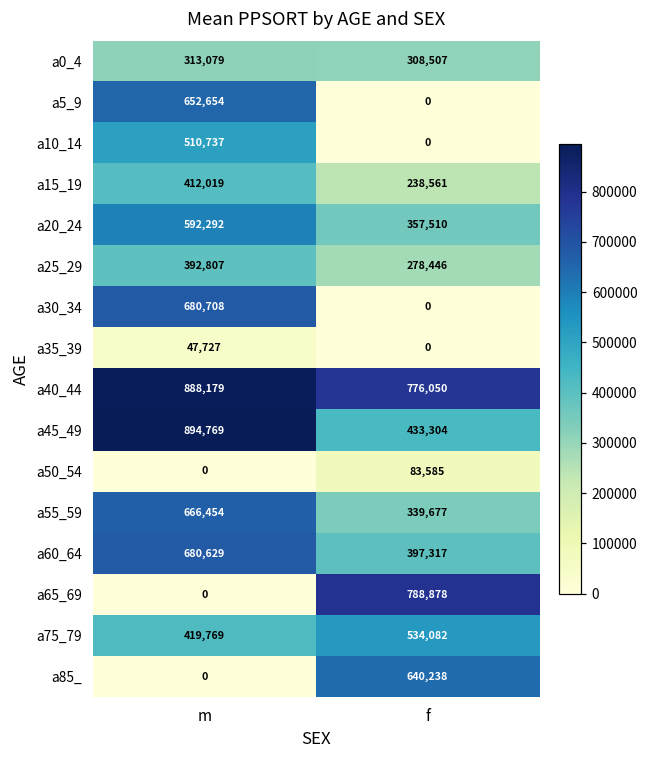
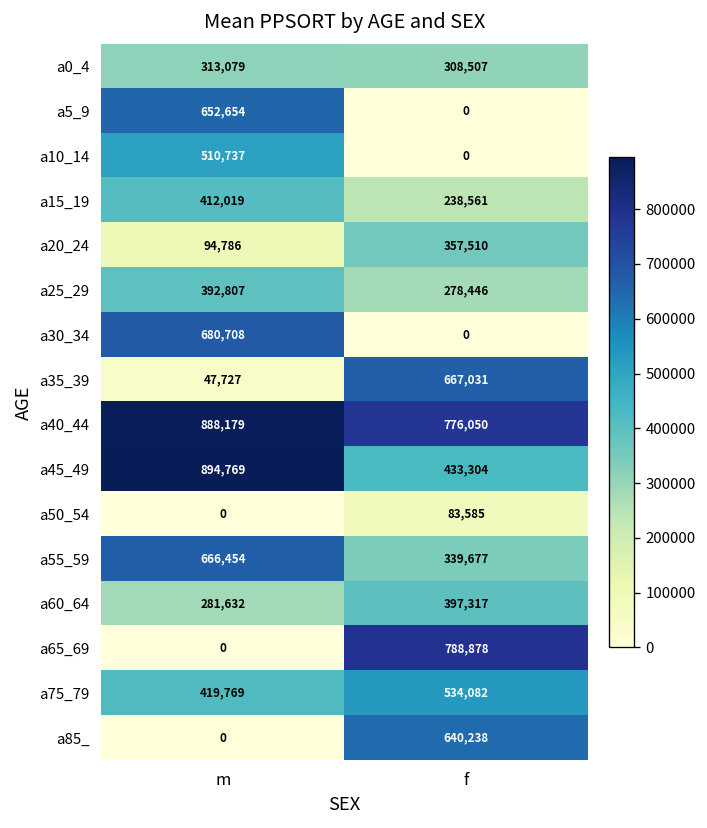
  {
    "a0_4": {
      "m": "313,079",
      "f": "308,507"
    },
    "a5_9": {
      "m": "652,654",
      "f": "0"
    },
    "a10_14": {
      "m": "510,737",
      "f": "0"
    },
    "a15_19": {
      "m": "412,019",
      "f": "238,561"
    },
    "a20_24": {
-     "m": "592,292",
+     "m": "94,786",
      "f": "357,510"
    },
    "a25_29": {
      "m": "392,807",
      "f": "278,446"
    },
    "a30_34": {
      "m": "680,708",
      "f": "0"
    },
    "a35_39": {
      "m": "47,727",
-     "f": "0"
+     "f": "667,031"
    },
    "a40_44": {
      "m": "888,179",
      "f": "776,050"
    },
    "a45_49": {
      "m": "894,769",
      "f": "433,304"
    },
    "a50_54": {
      "m": "0",
      "f": "83,585"
    },
    "a55_59": {
      "m": "666,454",
      "f": "339,677"
    },
    "a60_64": {
-     "m": "680,629",
+     "m": "281,632",
      "f": "397,317"
    },
    "a65_69": {
      "m": "0",
      "f": "788,878"
    },
    "a75_79": {
      "m": "419,769",
      "f": "534,082"
    },
    "a85_": {
      "m": "0",
      "f": "640,238"
    }
  }
